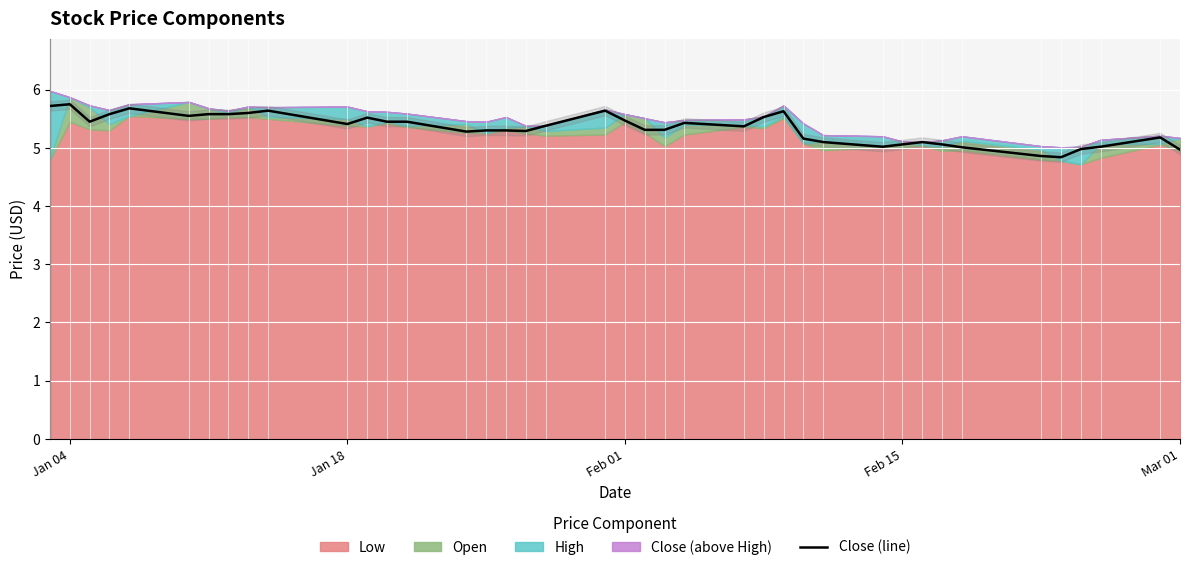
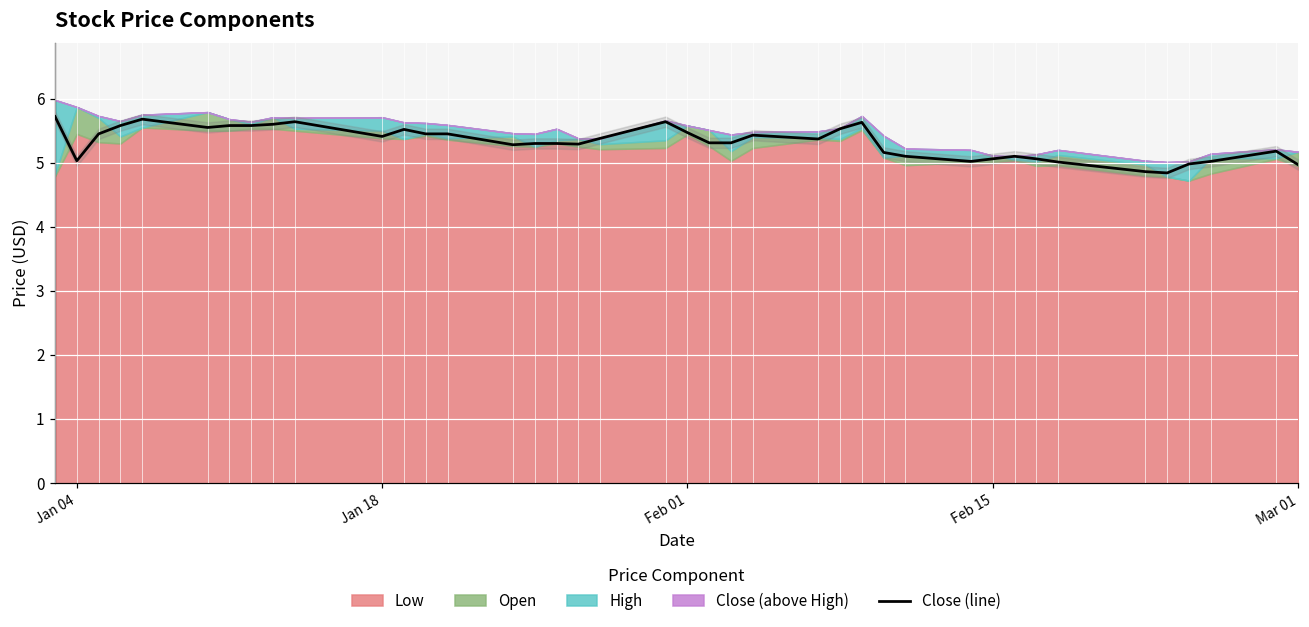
  {
    "Close (line)": {
-     "Jan 04": 5.8,
+     "Jan 04": 5.0,
      "Feb 15": 5.1
    },
    "Low": {
      "Jan 04": 5.4,
      "Feb 15": 5.0
    }
  }
